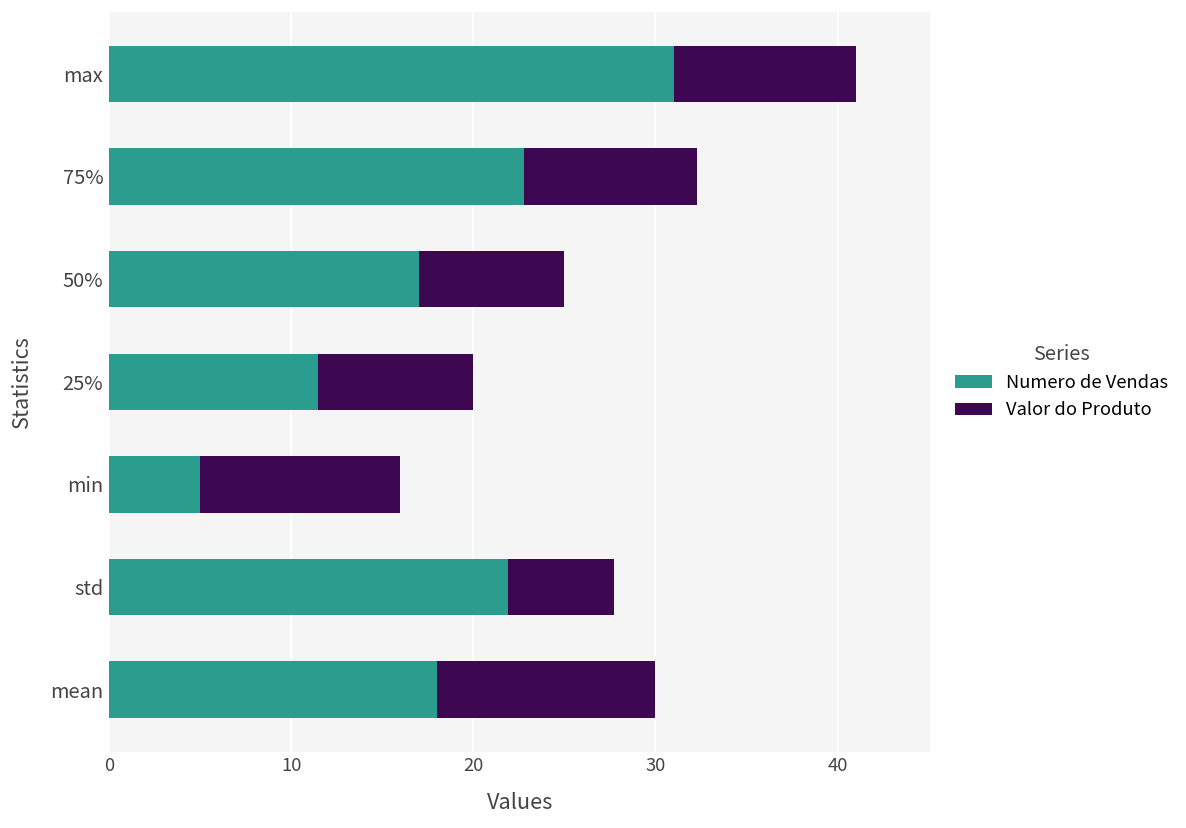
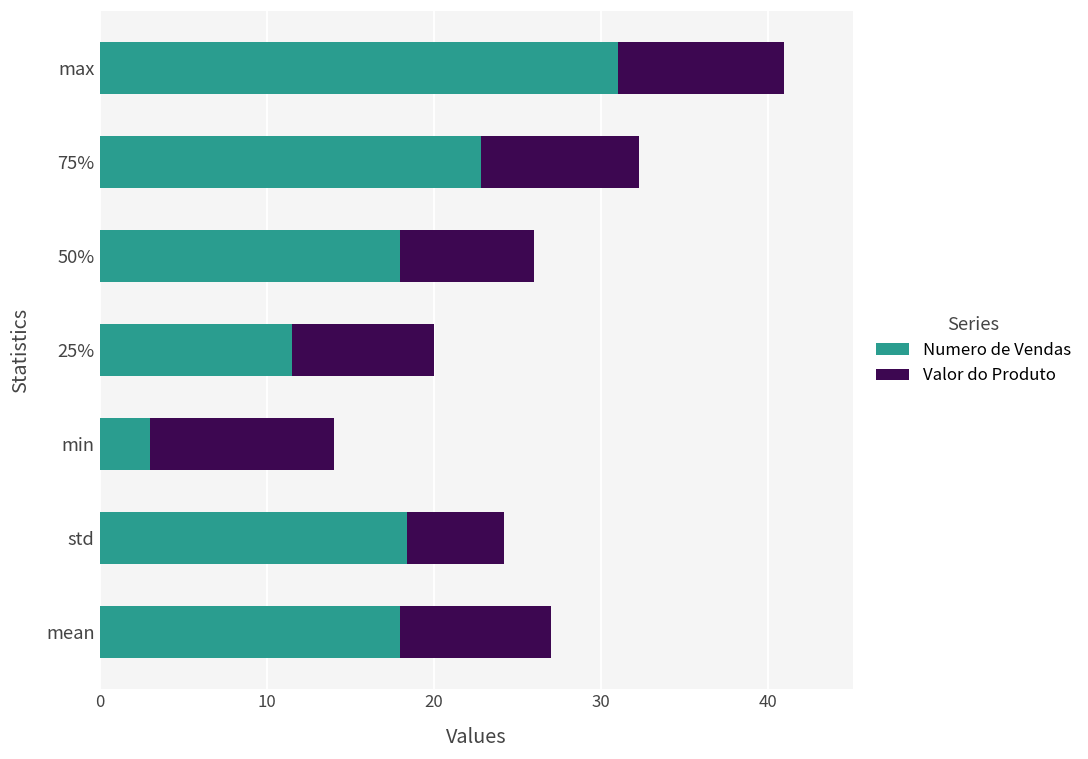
  {
    "Numero de Vendas": {
      "max": 31.0,
      "75%": 22.8,
-     "50%": 17,
+     "50%": 18,
      "25%": 11.5,
-     "min": 5,
-     "std": 21.9,
+     "min": 3,
+     "std": 18.4,
      "mean": 18.0
    },
    "Valor do Produto": {
      "max": 10,
      "75%": 9.5,
      "50%": 8,
      "25%": 8.5,
      "min": 11,
      "std": 5.8,
-     "mean": 12
+     "mean": 9
    }
  }
